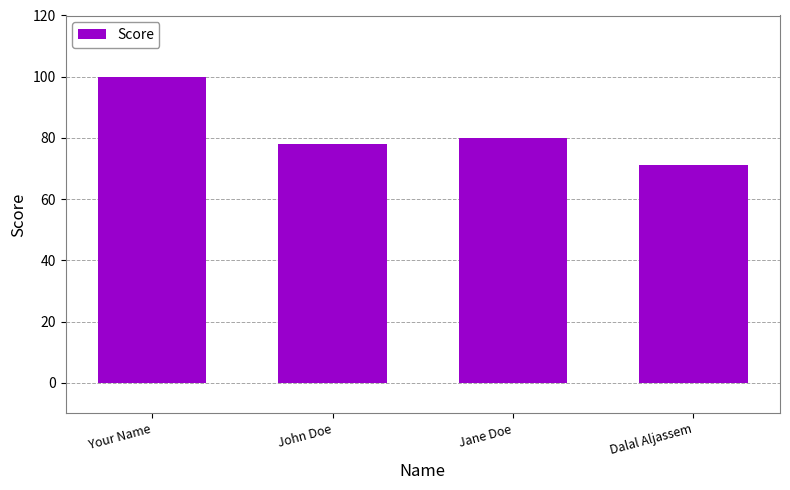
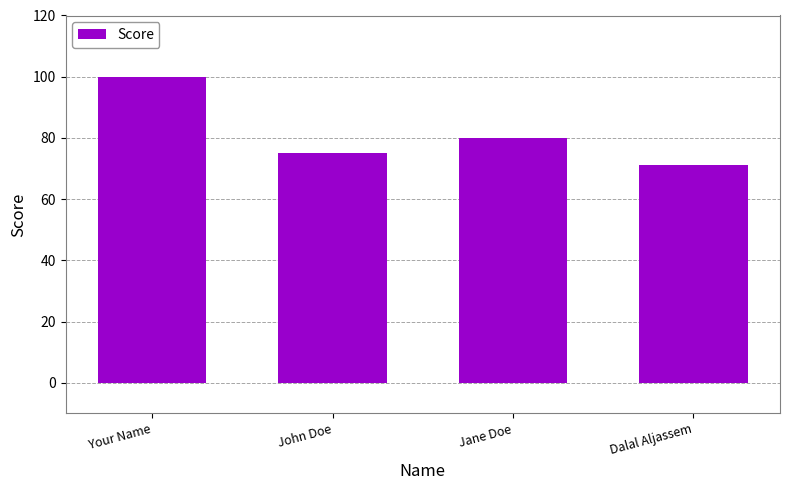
  {
    "Your Name": 100,
-   "John Doe": 78,
+   "John Doe": 75,
    "Jane Doe": 80,
    "Dalal Aljassem": 71
  }
